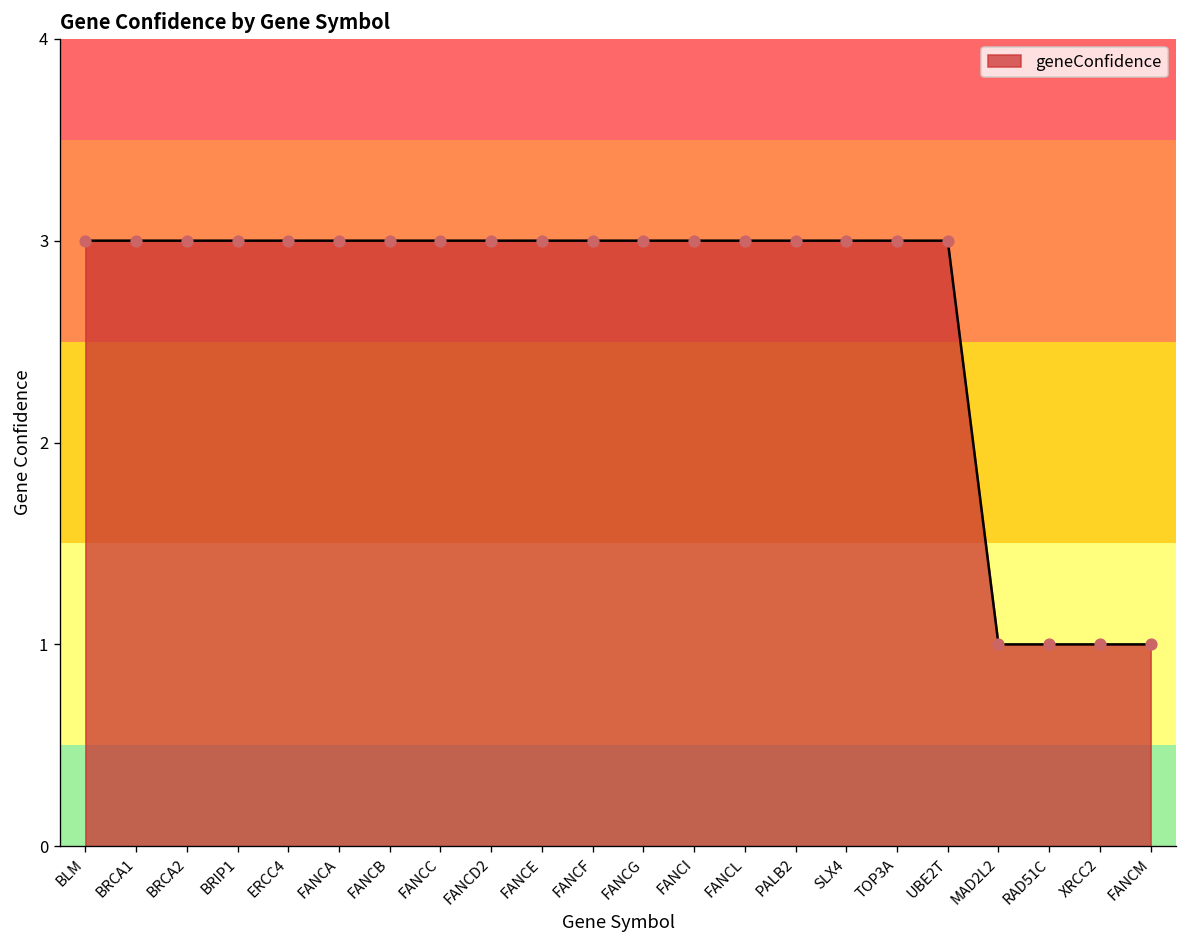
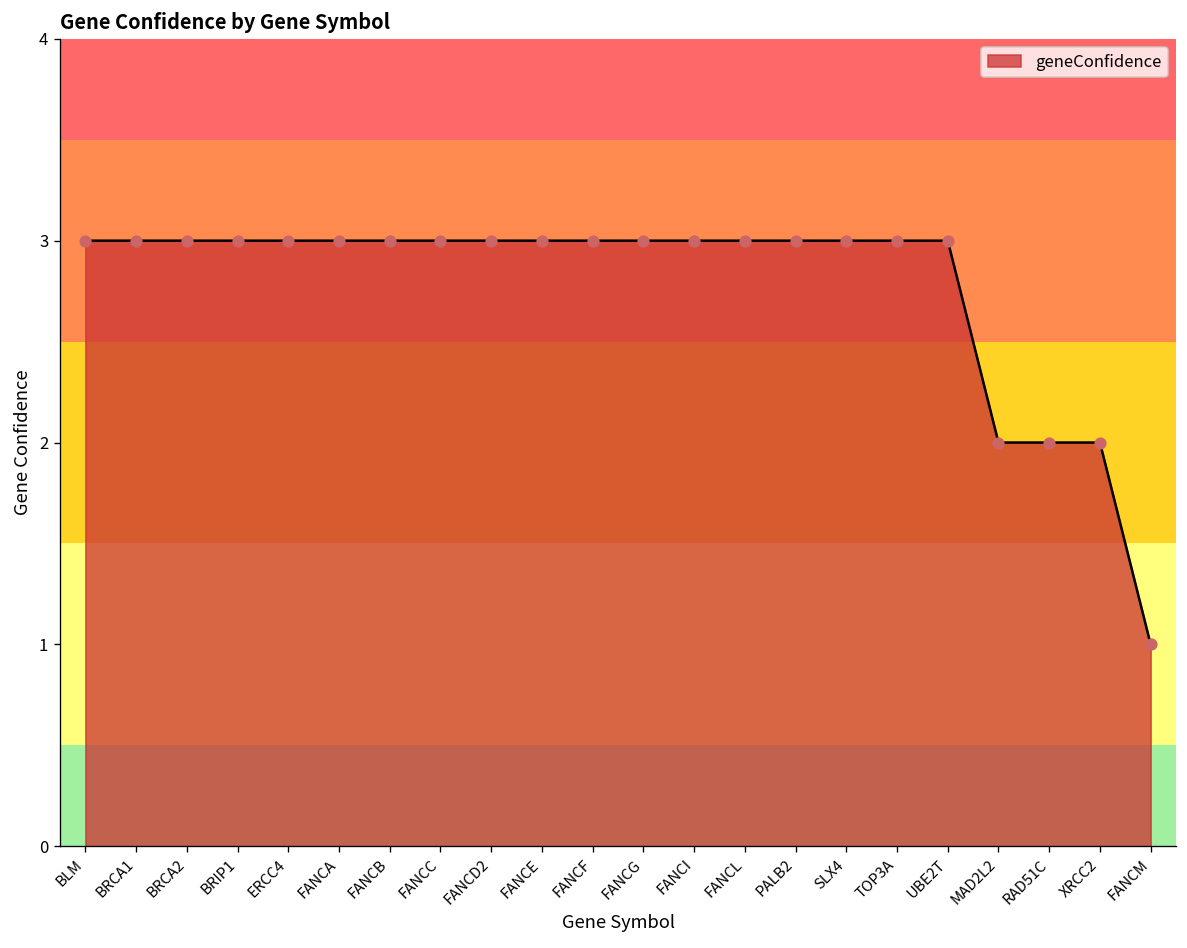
  {
    "BLM": 3,
    "BRCA1": 3,
    "BRCA2": 3,
    "BRIP1": 3,
    "ERCC4": 3,
    "FANCA": 3,
    "FANCB": 3,
    "FANCC": 3,
    "FANCD2": 3,
    "FANCE": 3,
    "FANCF": 3,
    "FANCG": 3,
    "FANCI": 3,
    "FANCL": 3,
    "PALB2": 3,
    "SLX4": 3,
    "TOP3A": 3,
    "UBE2T": 3,
-   "MAD2L2": 1,
-   "RAD51C": 1,
-   "XRCC2": 1,
+   "MAD2L2": 2,
+   "RAD51C": 2,
+   "XRCC2": 2,
    "FANCM": 1
  }
